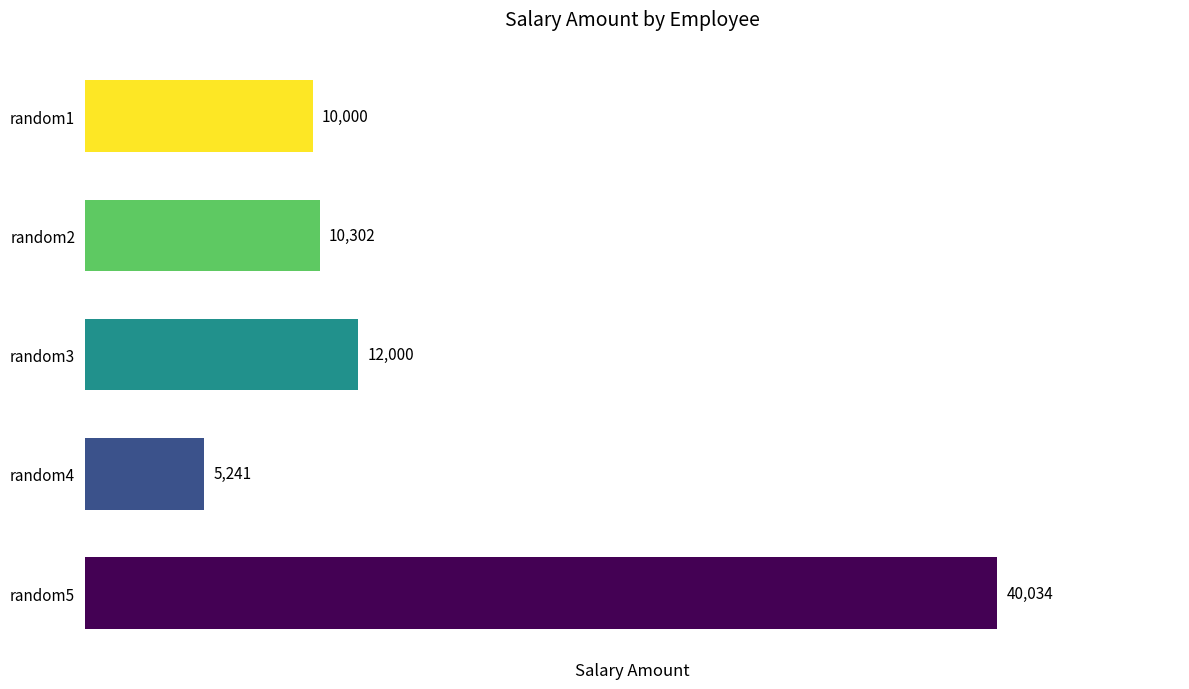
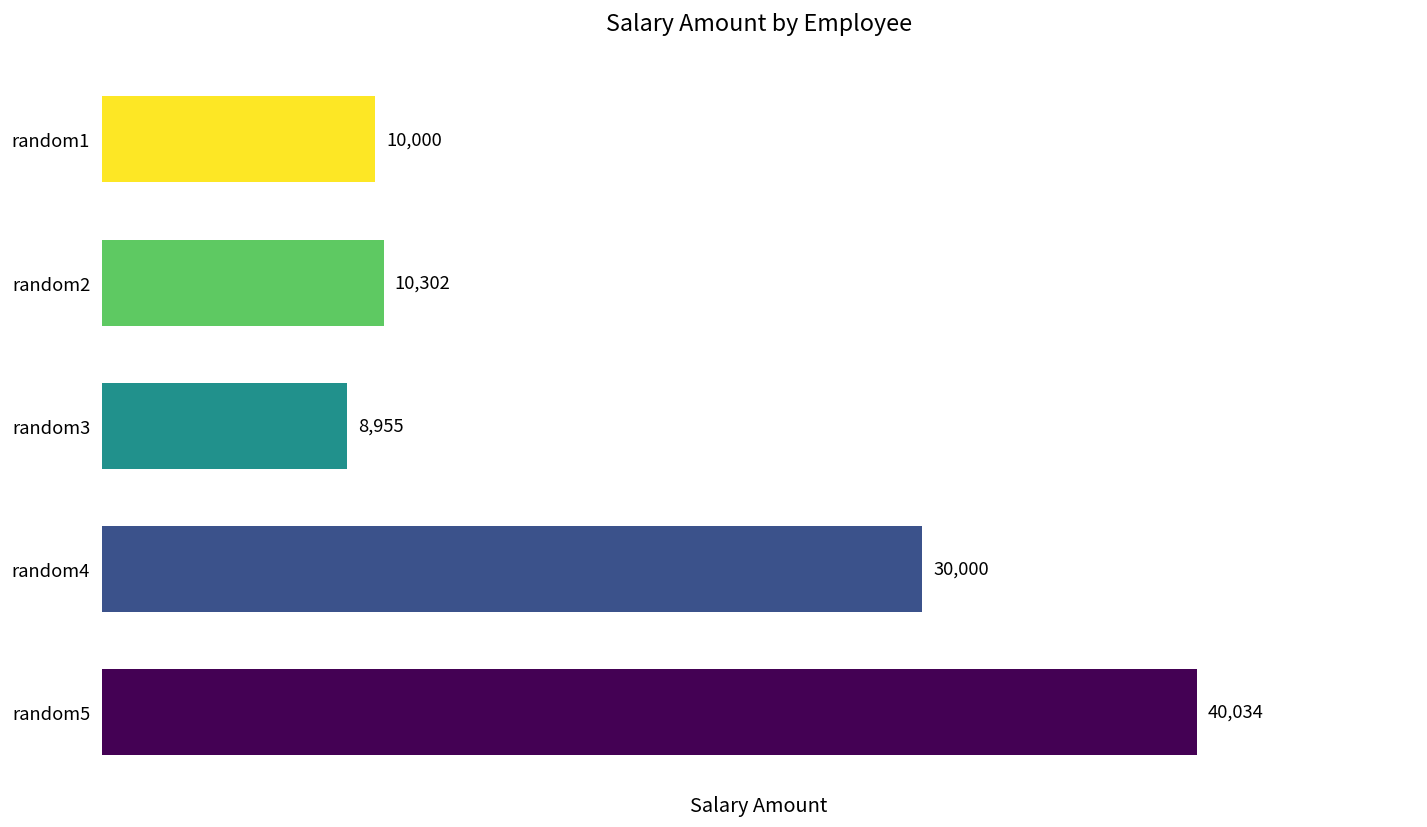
  {
    "random1": "10,000",
    "random2": "10,302",
-   "random3": "12,000",
-   "random4": "5,241",
+   "random3": "8,955",
+   "random4": "30,000",
    "random5": "40,034"
  }
